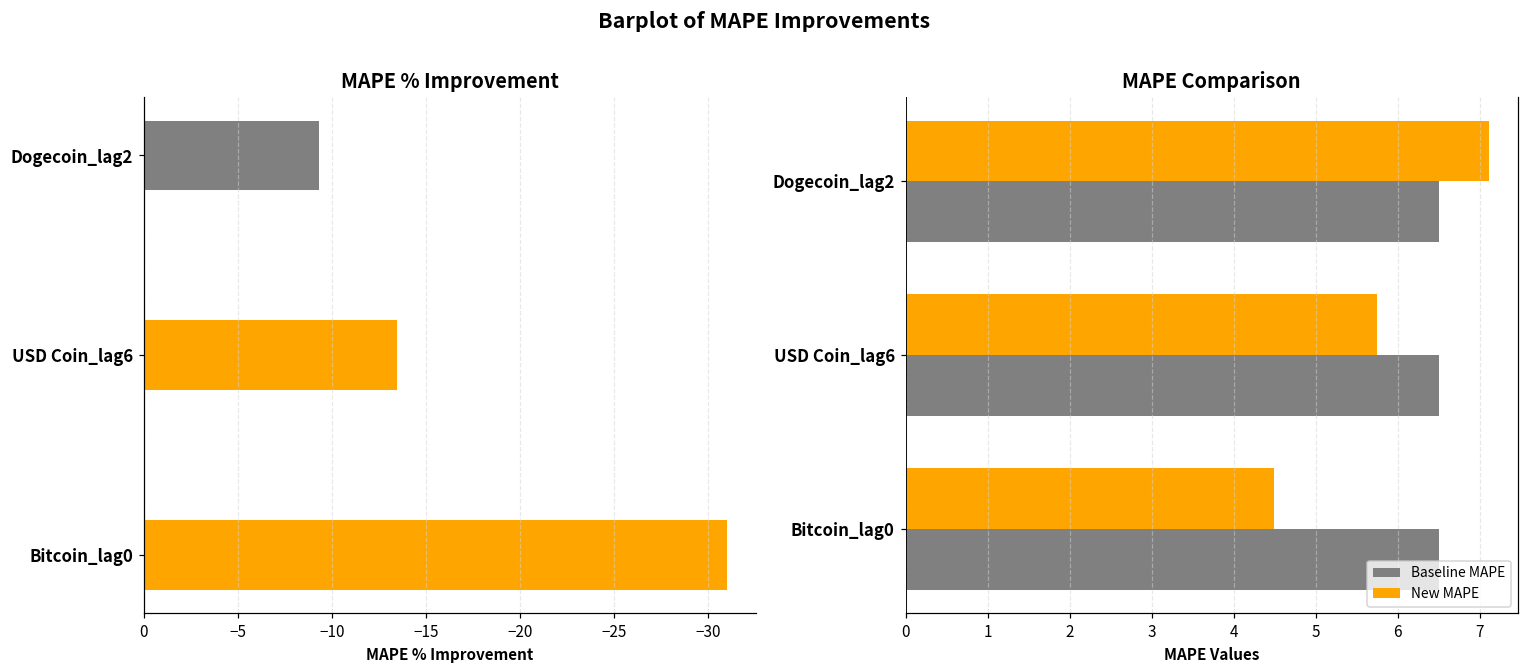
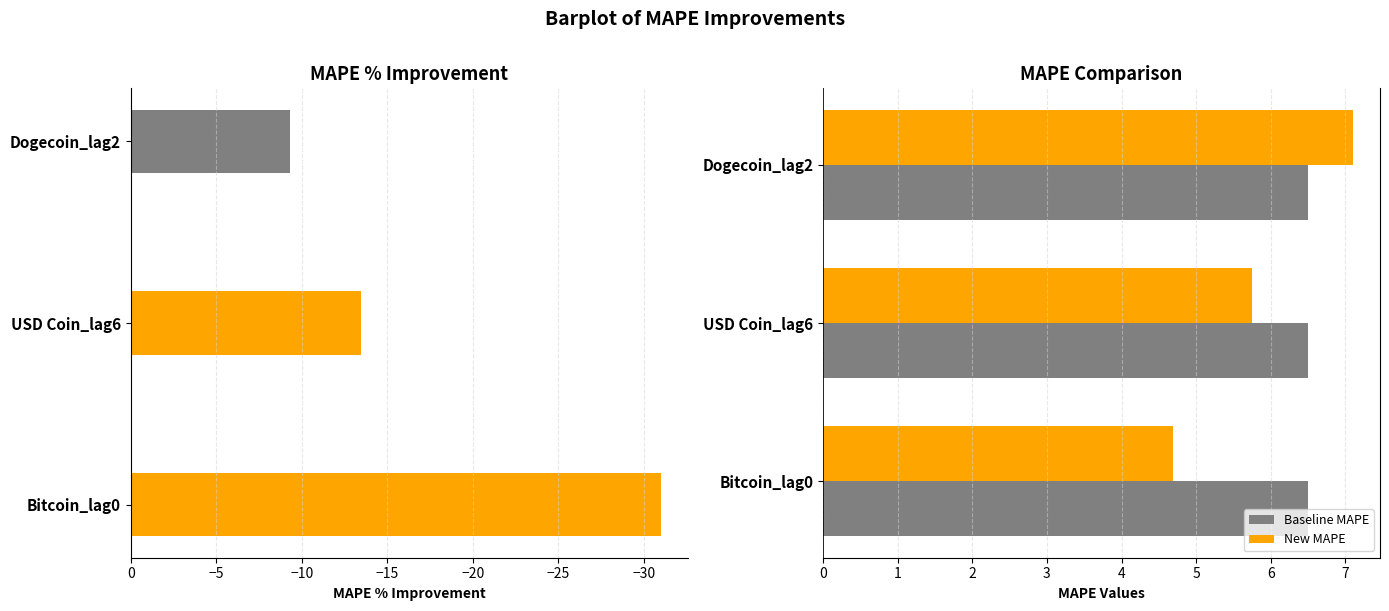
  {
    "MAPE % Improvement": {
      "Dogecoin_lag2": -9.3,
      "USD Coin_lag6": -13.5,
      "Bitcoin_lag0": -31.0
    },
    "MAPE Comparison": {
      "Baseline MAPE": {
        "Dogecoin_lag2": 6.5,
        "USD Coin_lag6": 6.5,
        "Bitcoin_lag0": 6.5
      },
      "New MAPE": {
        "Dogecoin_lag2": 7.1,
        "USD Coin_lag6": 5.7,
-       "Bitcoin_lag0": 4.5
+       "Bitcoin_lag0": 4.7
      }
    }
  }
